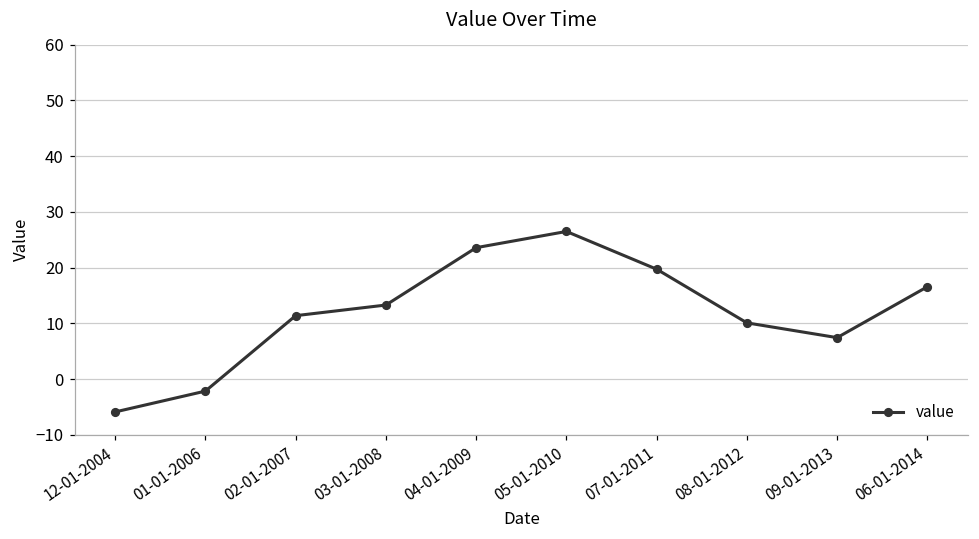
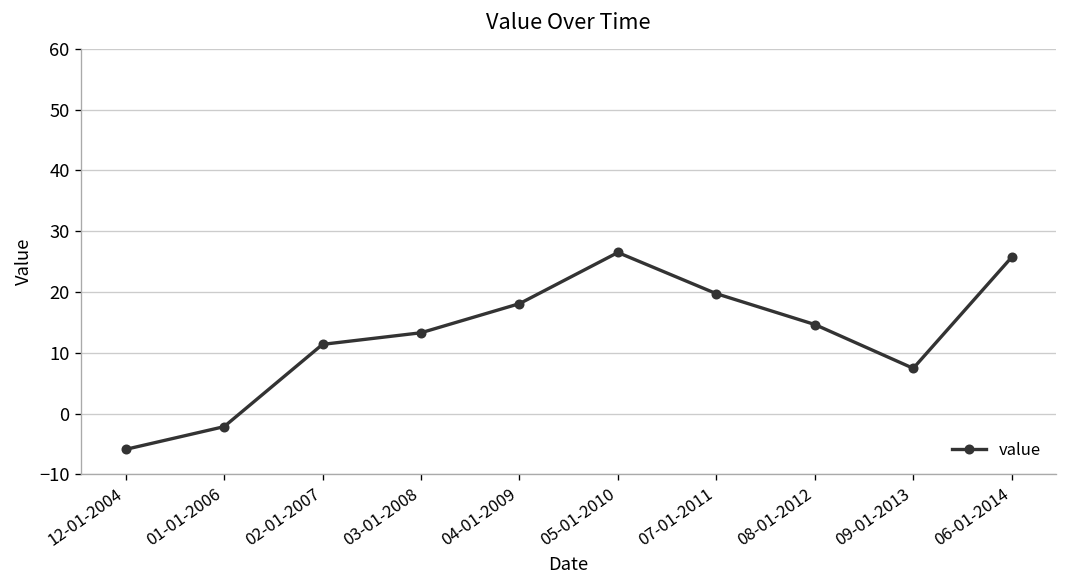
  {
    "12-01-2004": -6,
    "01-01-2006": -2,
    "02-01-2007": 11,
    "03-01-2008": 13,
-   "04-01-2009": 24,
+   "04-01-2009": 18,
    "05-01-2010": 26,
    "07-01-2011": 20,
-   "08-01-2012": 10,
+   "08-01-2012": 15,
    "09-01-2013": 7,
-   "06-01-2014": 17
+   "06-01-2014": 26
  }
